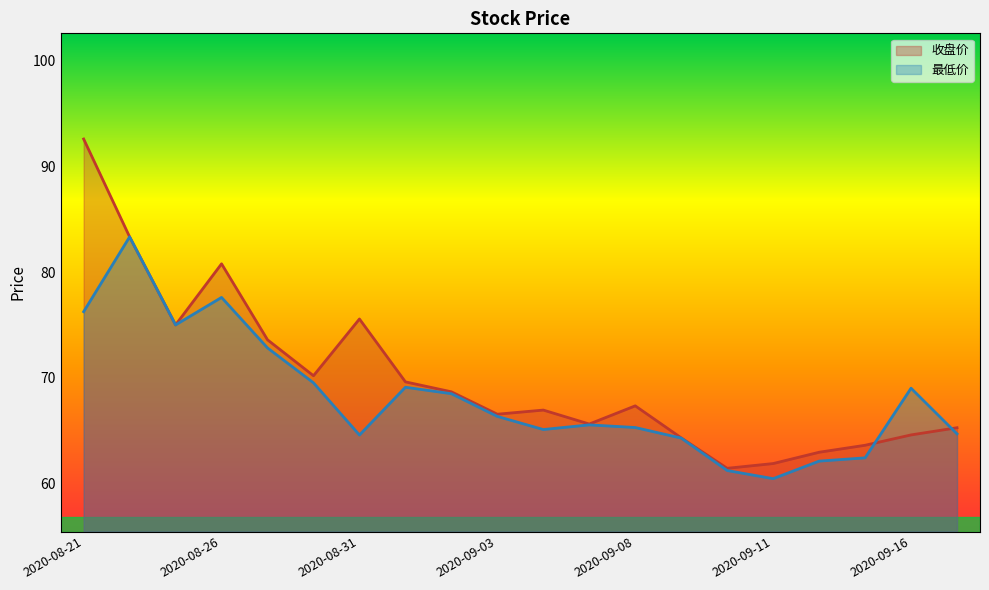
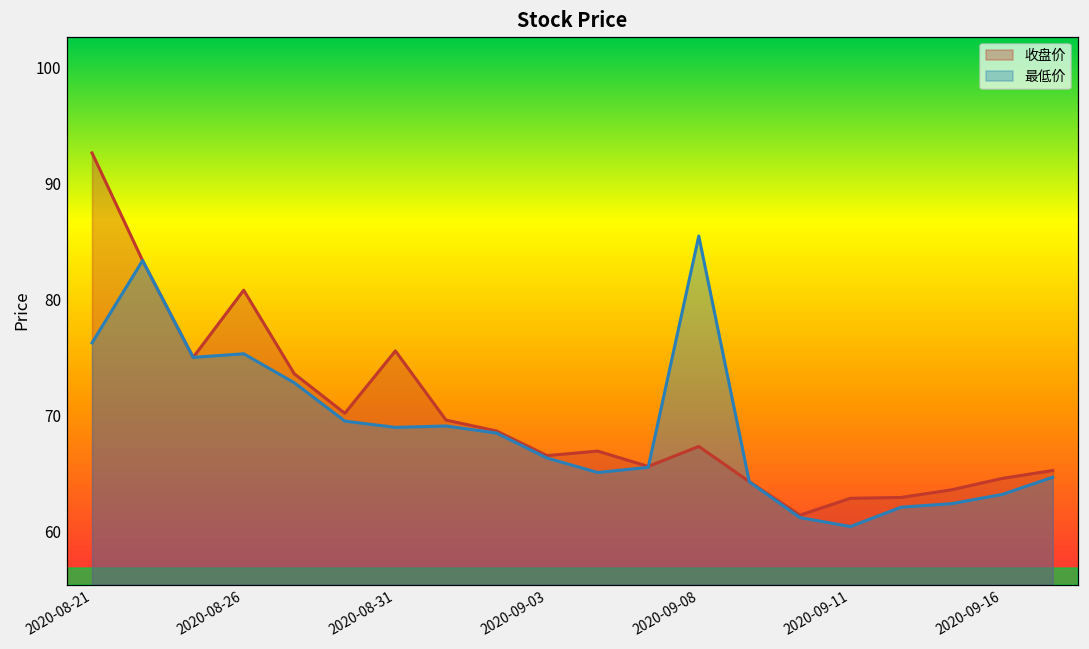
  {
    "收盘价": {
      "2020-08-21": 92.6,
      "2020-08-26": 80.8,
      "2020-08-31": 75.6,
      "2020-09-08": 67.4,
-     "2020-09-11": 61.9,
+     "2020-09-11": 62.9,
      "2020-09-16": 64.6
    },
    "最低价": {
      "2020-08-21": 76.3,
-     "2020-08-26": 77.6,
-     "2020-08-31": 64.6,
-     "2020-09-08": 65.3,
+     "2020-08-26": 75.3,
+     "2020-08-31": 69.0,
+     "2020-09-08": 85.5,
      "2020-09-11": 60.5,
-     "2020-09-16": 69.0
+     "2020-09-16": 63.2
    }
  }
